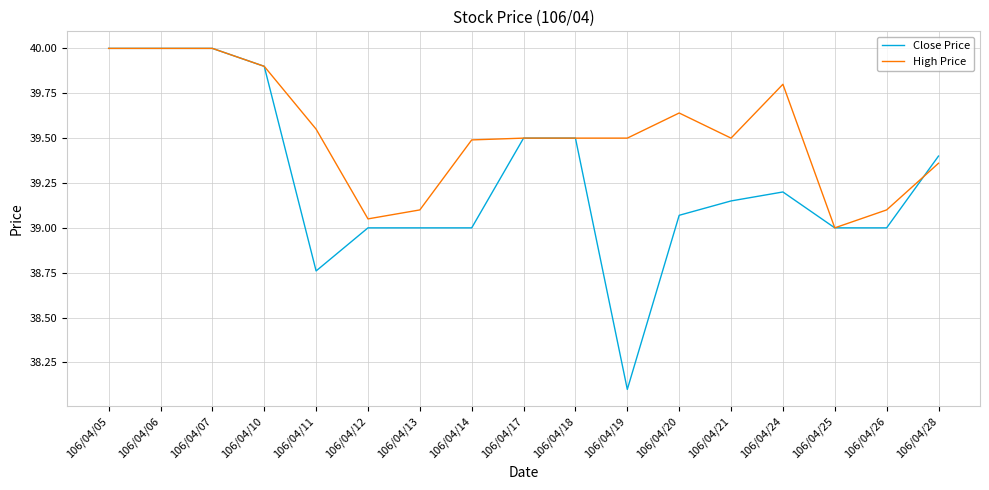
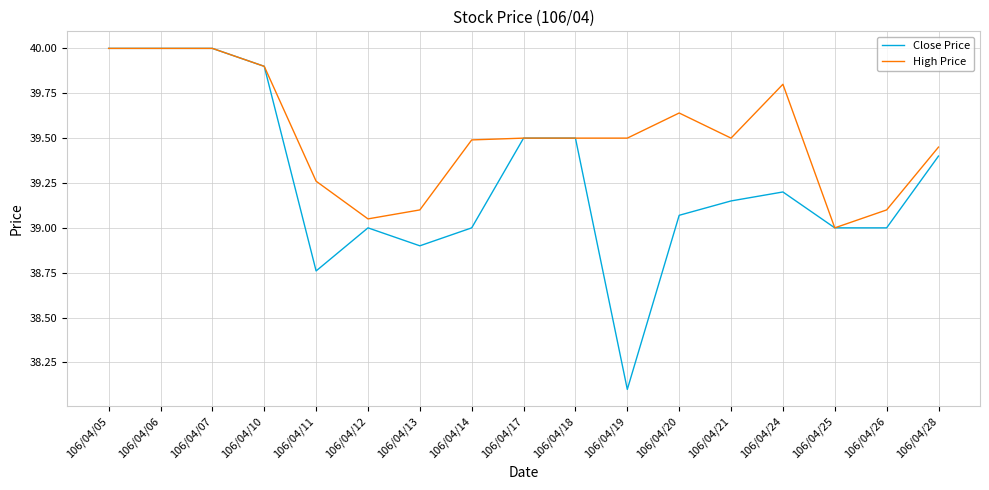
  {
    "Close Price": {
      "106/04/11": 38.76,
      "106/04/12": 39.0,
-     "106/04/13": 39.0,
+     "106/04/13": 38.9,
      "106/04/14": 39.0,
      "106/04/19": 38.1,
      "106/04/20": 39.07,
      "106/04/21": 39.15,
      "106/04/24": 39.2,
      "106/04/26": 39.0,
      "106/04/28": 39.4
    },
    "High Price": {
-     "106/04/11": 39.55,
+     "106/04/11": 39.26,
      "106/04/12": 39.05,
      "106/04/13": 39.10,
      "106/04/14": 39.49,
      "106/04/19": 39.50,
      "106/04/20": 39.64,
      "106/04/21": 39.50,
      "106/04/24": 39.80,
      "106/04/26": 39.10,
-     "106/04/28": 39.36
+     "106/04/28": 39.45
    }
  }
